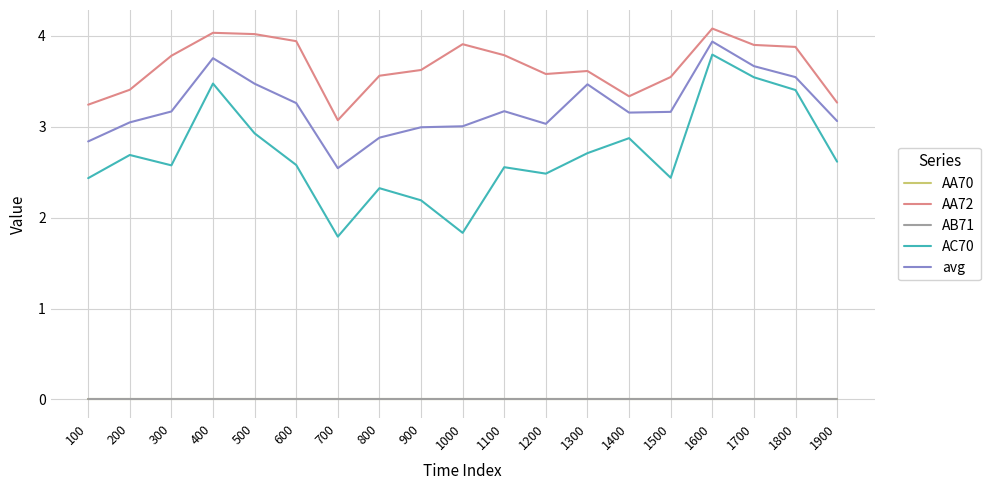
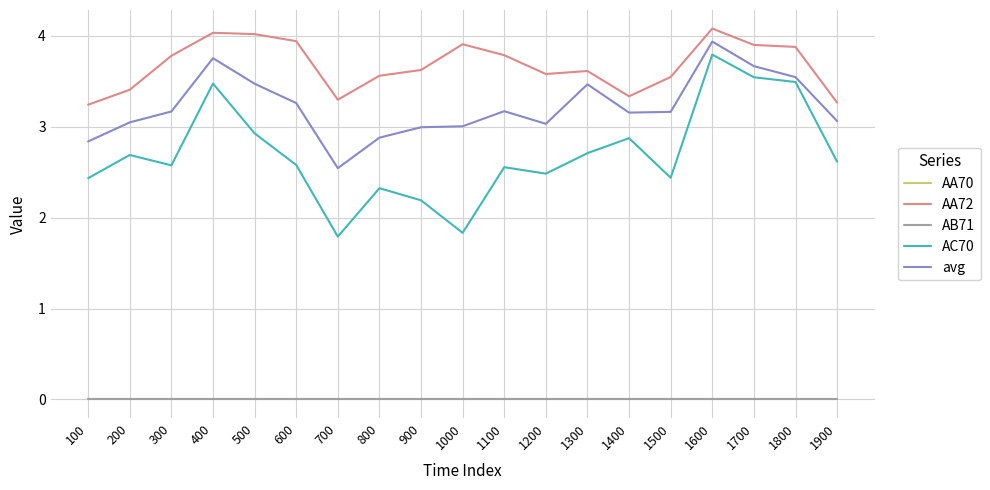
  {
    "AA72": {
      "100": 3.2,
      "200": 3.4,
      "300": 3.8,
      "400": 4.0,
      "500": 4.0,
      "600": 3.9,
-     "700": 3.1,
+     "700": 3.3,
      "800": 3.6,
      "900": 3.6,
      "1000": 3.9,
      "1100": 3.8,
      "1200": 3.6,
      "1300": 3.6,
      "1400": 3.3,
      "1500": 3.5,
      "1600": 4.1,
      "1700": 3.9,
      "1800": 3.9,
      "1900": 3.3
    },
    "AC70": {
      "100": 2.4,
      "200": 2.7,
      "300": 2.6,
      "400": 3.5,
      "500": 2.9,
      "600": 2.6,
      "700": 1.8,
      "800": 2.3,
      "900": 2.2,
      "1000": 1.8,
      "1100": 2.6,
      "1200": 2.5,
      "1300": 2.7,
      "1400": 2.9,
      "1500": 2.4,
      "1600": 3.8,
      "1700": 3.5,
-     "1800": 3.4,
+     "1800": 3.5,
      "1900": 2.6
    }
  }
